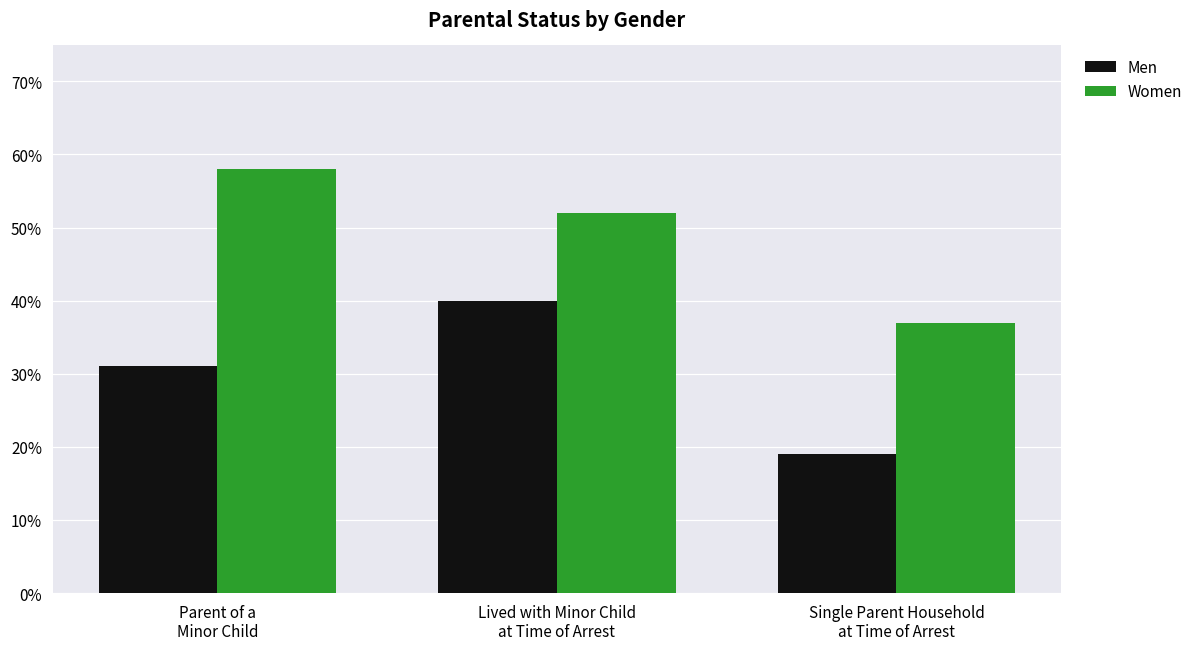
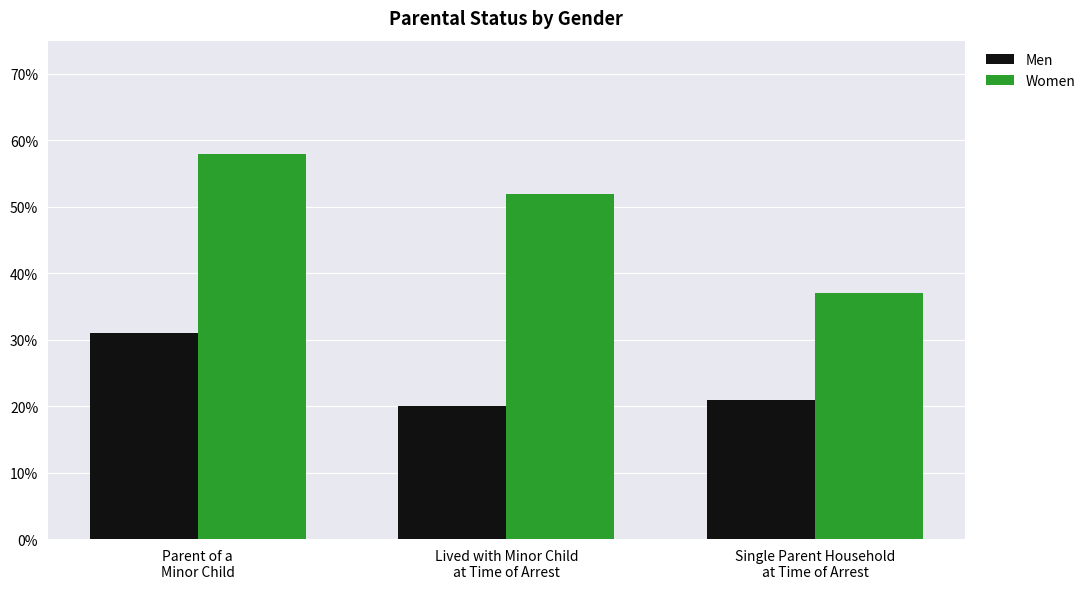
  {
    "Men": {
      "Parent of a Minor Child": "31%",
-     "Lived with Minor Child at Time of Arrest": "40%",
-     "Single Parent Household at Time of Arrest": "19%"
+     "Lived with Minor Child at Time of Arrest": "20%",
+     "Single Parent Household at Time of Arrest": "21%"
    },
    "Women": {
      "Parent of a Minor Child": "58%",
      "Lived with Minor Child at Time of Arrest": "52%",
      "Single Parent Household at Time of Arrest": "37%"
    }
  }
